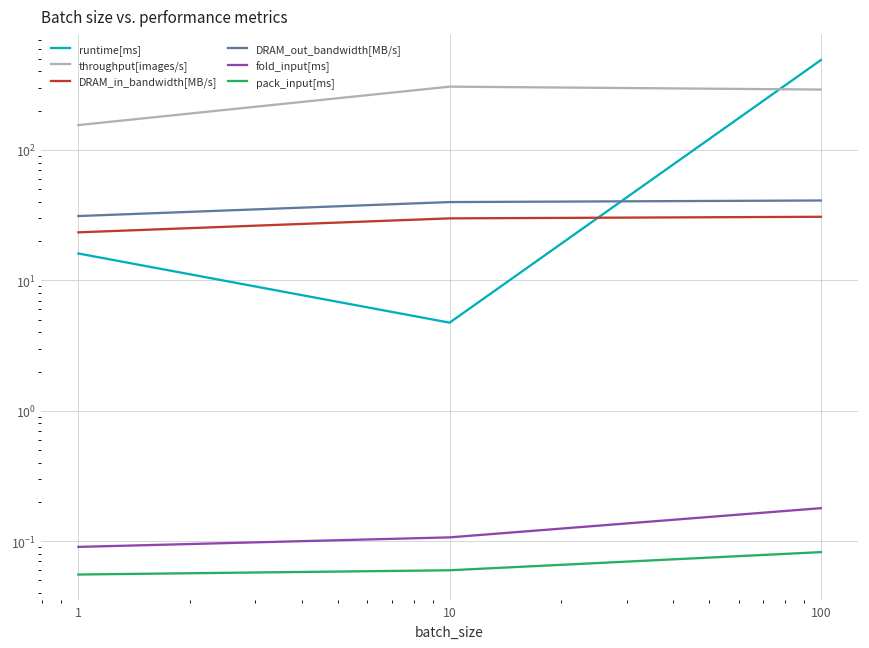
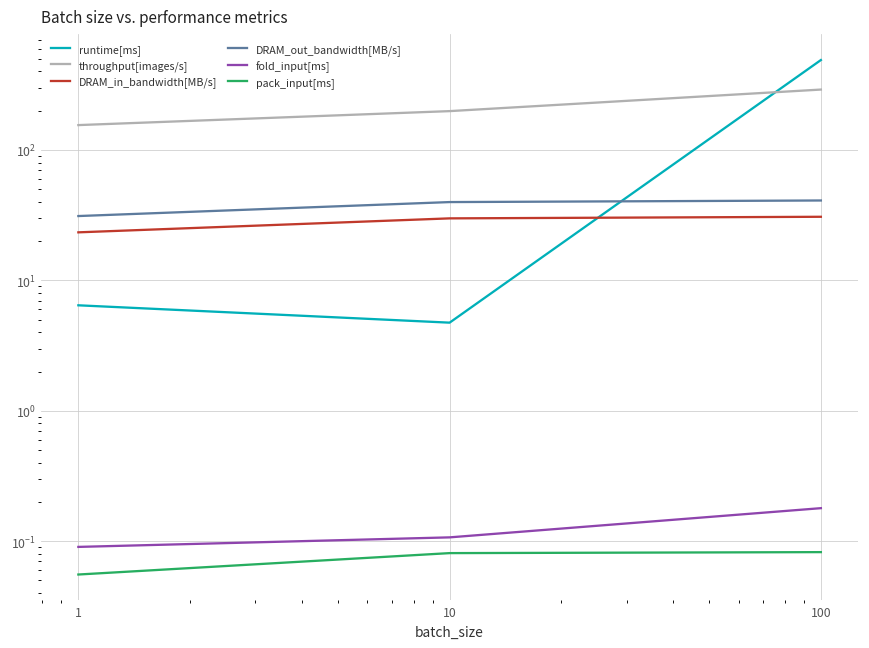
  {
    "runtime[ms]": {
-     "1": 16,
+     "1": 6,
      "10": 4.7,
      "100": 490
    },
    "throughput[images/s]": {
      "1": 160,
-     "10": 310,
+     "10": 200,
      "100": 290
    },
    "DRAM_in_bandwidth[MB/s]": {
      "1": 23,
      "10": 30,
      "100": 31
    },
    "DRAM_out_bandwidth[MB/s]": {
      "1": 31,
      "10": 40,
      "100": 41
    },
    "fold_input[ms]": {
      "1": 0.09,
      "10": 0.11,
      "100": 0.18
    },
    "pack_input[ms]": {
      "1": 0.06,
-     "10": 0.06,
+     "10": 0.08,
      "100": 0.08
    }
  }
